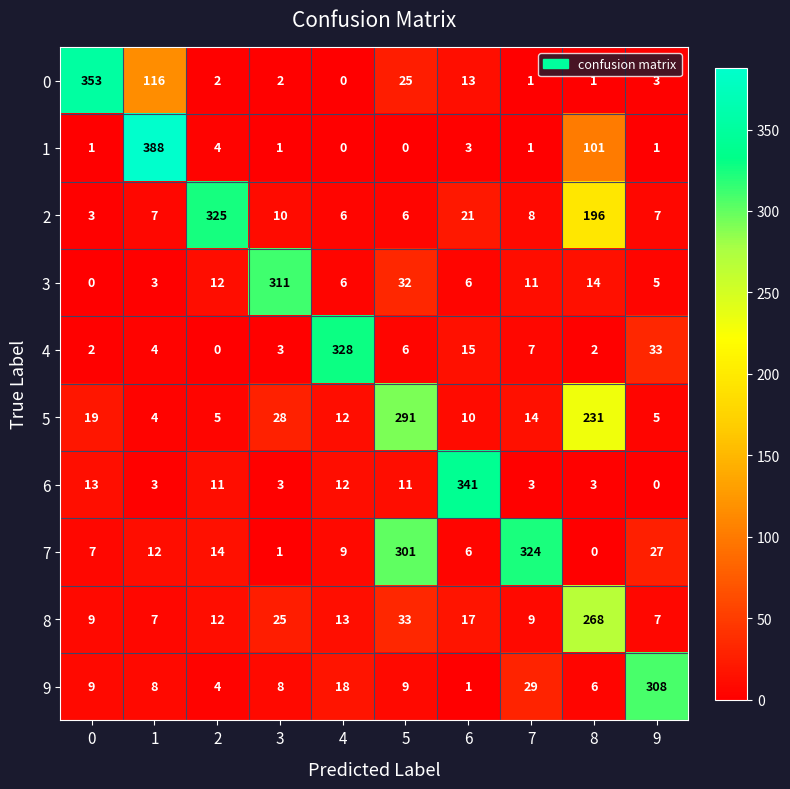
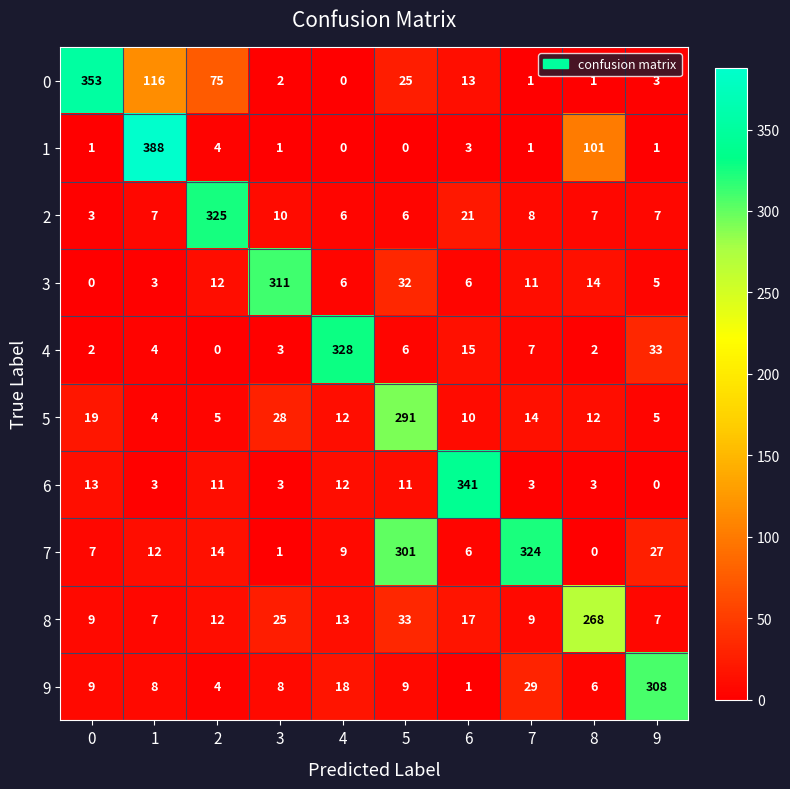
  {
    "0": {
      "0": 353,
      "1": 116,
-     "2": 2,
+     "2": 75,
      "3": 2,
      "4": 0,
      "5": 25,
      "6": 13,
      "7": 1
    },
    "1": {
      "0": 1,
      "1": 388,
      "2": 4,
      "3": 1,
      "4": 0,
      "5": 0,
      "6": 3,
      "7": 1,
      "8": 101,
      "9": 1
    },
    "2": {
      "0": 3,
      "1": 7,
      "2": 325,
      "3": 10,
      "4": 6,
      "5": 6,
      "6": 21,
      "7": 8,
-     "8": 196,
+     "8": 7,
      "9": 7
    },
    "3": {
      "0": 0,
      "1": 3,
      "2": 12,
      "3": 311,
      "4": 6,
      "5": 32,
      "6": 6,
      "7": 11,
      "8": 14,
      "9": 5
    },
    "4": {
      "0": 2,
      "1": 4,
      "2": 0,
      "3": 3,
      "4": 328,
      "5": 6,
      "6": 15,
      "7": 7,
      "8": 2,
      "9": 33
    },
    "5": {
      "0": 19,
      "1": 4,
      "2": 5,
      "3": 28,
      "4": 12,
      "5": 291,
      "6": 10,
      "7": 14,
-     "8": 231,
+     "8": 12,
      "9": 5
    },
    "6": {
      "0": 13,
      "1": 3,
      "2": 11,
      "3": 3,
      "4": 12,
      "5": 11,
      "6": 341,
      "7": 3,
      "8": 3,
      "9": 0
    },
    "7": {
      "0": 7,
      "1": 12,
      "2": 14,
      "3": 1,
      "4": 9,
      "5": 301,
      "6": 6,
      "7": 324,
      "8": 0,
      "9": 27
    },
    "8": {
      "0": 9,
      "1": 7,
      "2": 12,
      "3": 25,
      "4": 13,
      "5": 33,
      "6": 17,
      "7": 9,
      "8": 268,
      "9": 7
    },
    "9": {
      "0": 9,
      "1": 8,
      "2": 4,
      "3": 8,
      "4": 18,
      "5": 9,
      "6": 1,
      "7": 29,
      "8": 6,
      "9": 308
    }
  }
